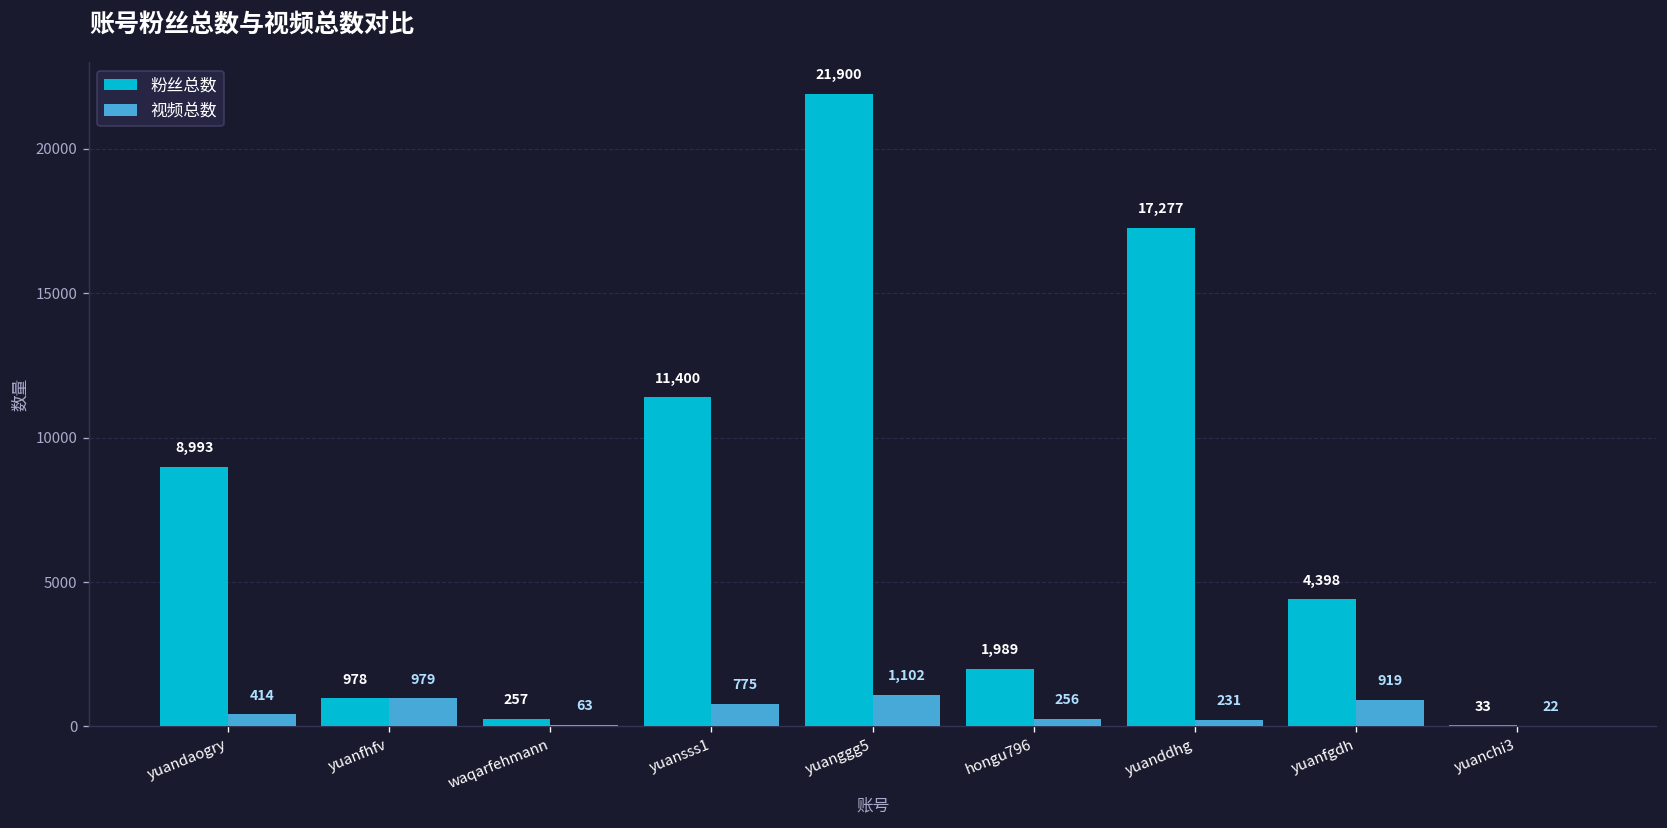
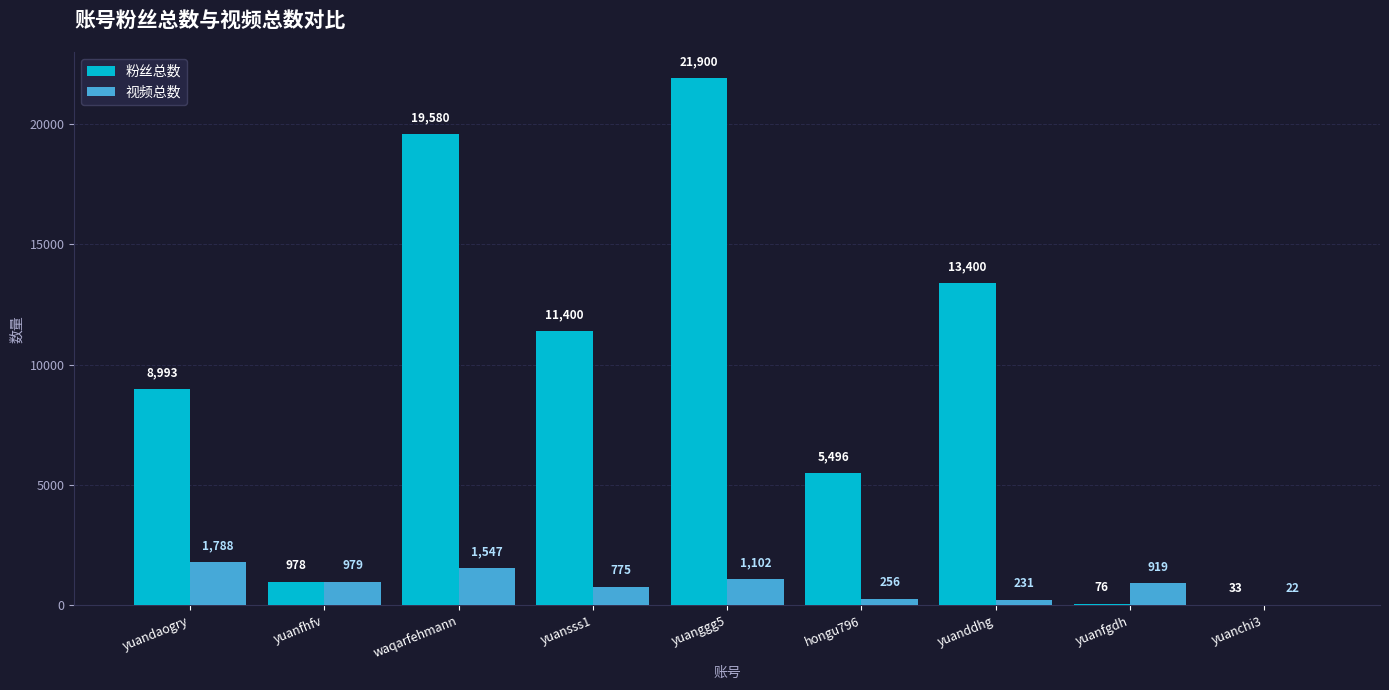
  {
    "粉丝总数": {
      "yuandaogry": "8,993",
      "yuanfhfv": "978",
-     "waqarfehmann": "257",
+     "waqarfehmann": "19,580",
      "yuansss1": "11,400",
      "yuanggg5": "21,900",
-     "hongu796": "1,989",
-     "yuanddhg": "17,277",
-     "yuanfgdh": "4,398",
+     "hongu796": "5,496",
+     "yuanddhg": "13,400",
+     "yuanfgdh": "76",
      "yuanchi3": "33"
    },
    "视频总数": {
-     "yuandaogry": "414",
+     "yuandaogry": "1,788",
      "yuanfhfv": "979",
-     "waqarfehmann": "63",
+     "waqarfehmann": "1,547",
      "yuansss1": "775",
      "yuanggg5": "1,102",
      "hongu796": "256",
      "yuanddhg": "231",
      "yuanfgdh": "919",
      "yuanchi3": "22"
    }
  }
